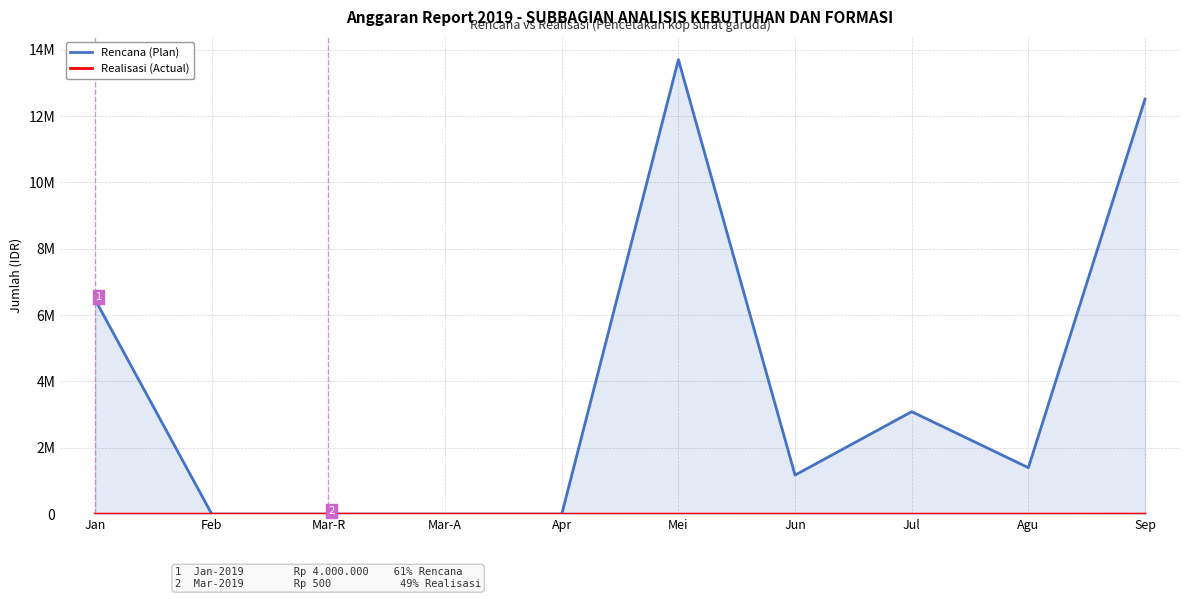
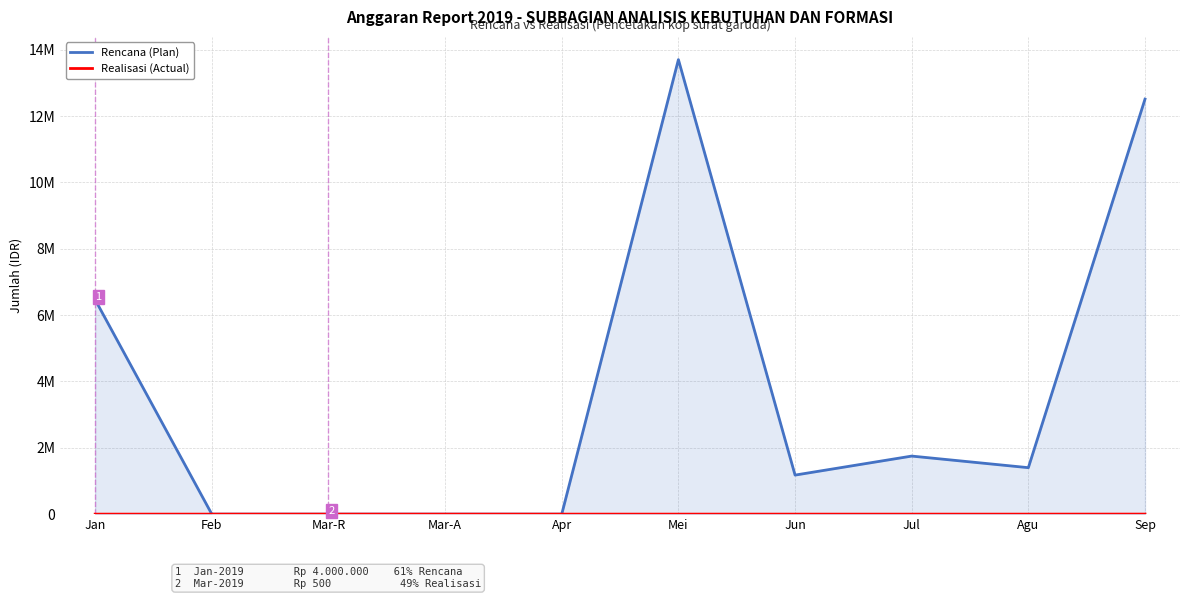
  {
    "Rencana (Plan)": {
      "Mei": 13700000,
      "Jun": 1200000,
-     "Jul": 3100000,
+     "Jul": 1800000,
      "Agu": 1400000,
      "Sep": 12500000
    },
    "Realisasi (Actual)": {
      "Jan": 0,
      "Mei": 0,
      "Jun": 0,
      "Jul": 0,
      "Agu": 0,
      "Sep": 0
    }
  }
